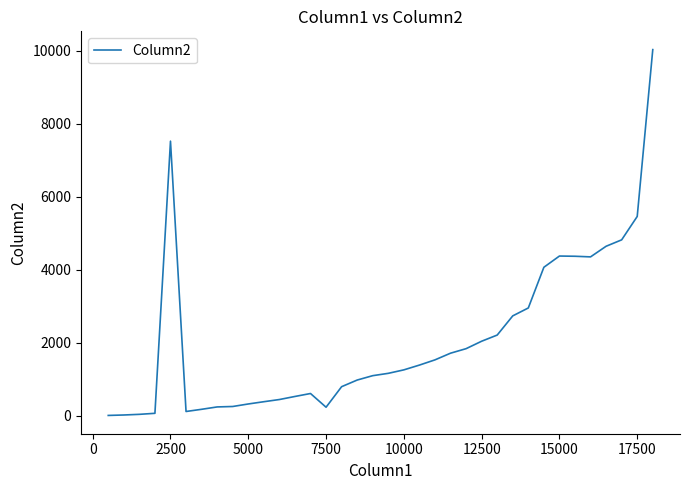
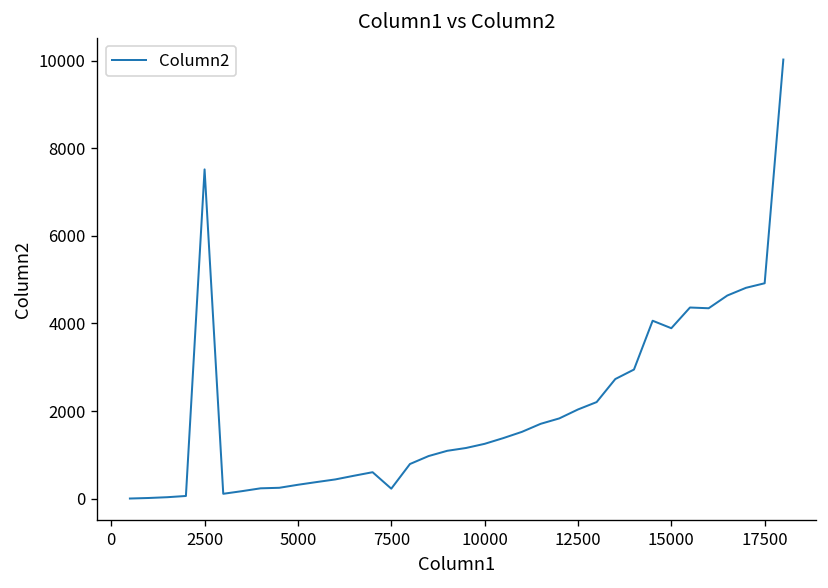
  {
    "2500": 7500,
    "5000": 300,
    "7500": 200,
    "10000": 1300,
    "12500": 2000,
-   "15000": 4400,
-   "17500": 5500
+   "15000": 3900,
+   "17500": 4900
  }
